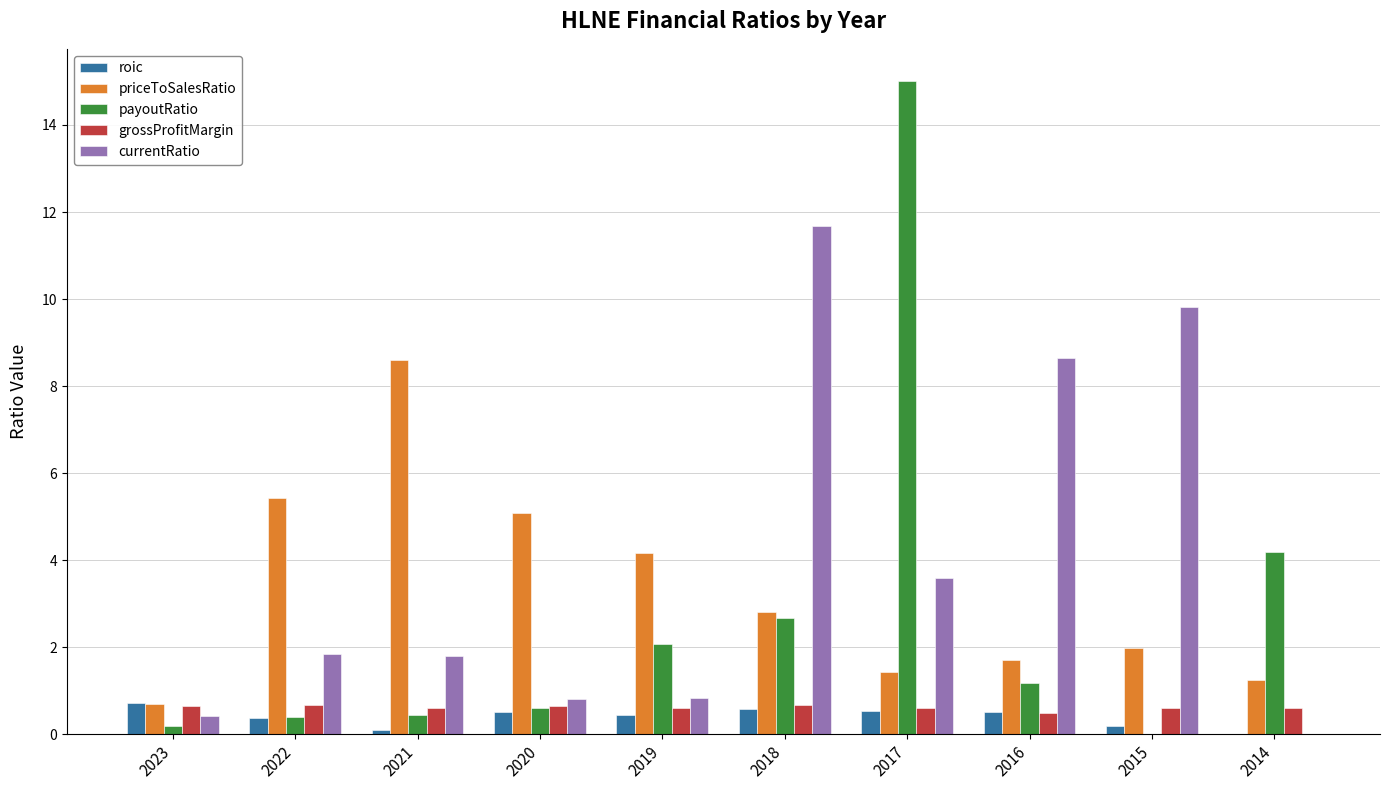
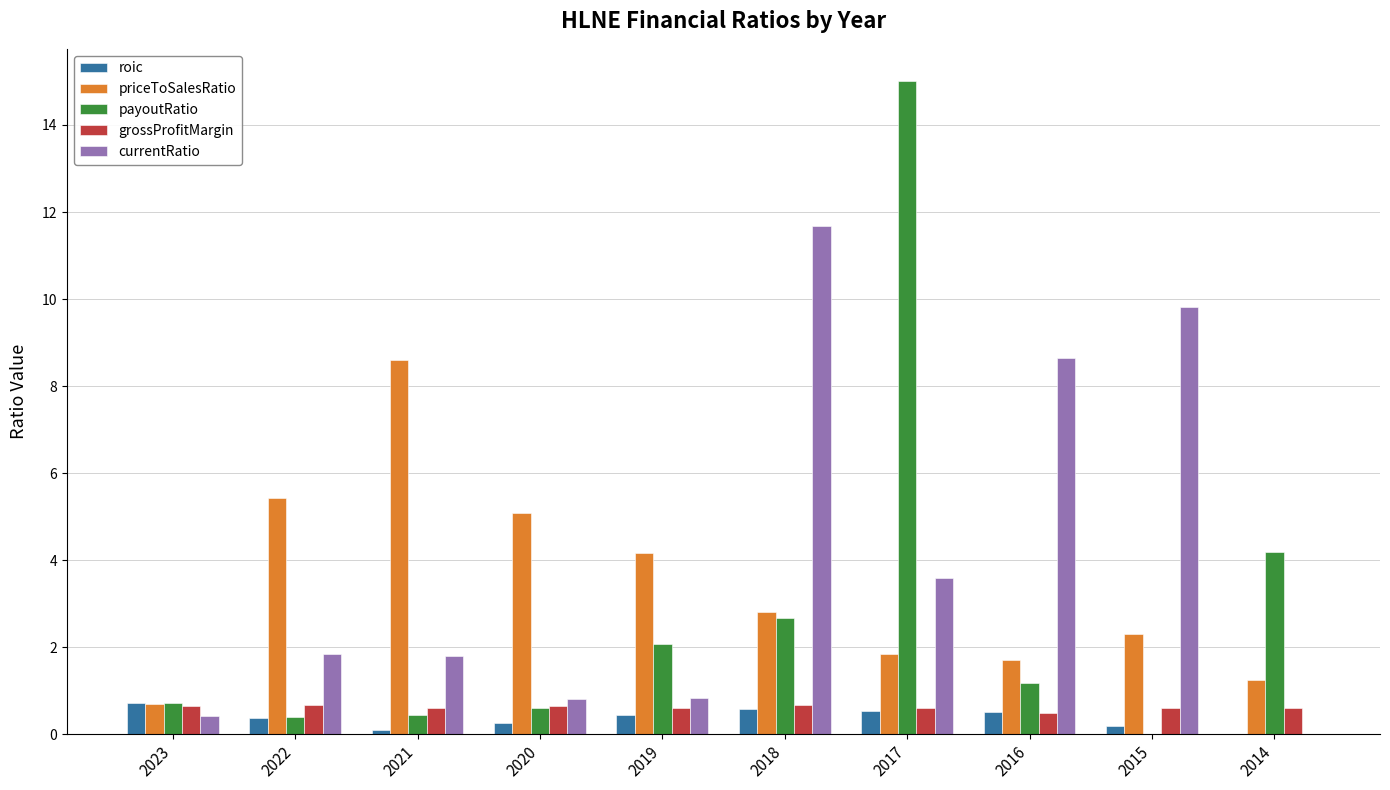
  {
    "roic": {
      "2023": 0.7,
      "2022": 0.4,
      "2021": 0.1,
-     "2020": 0.5,
+     "2020": 0.3,
      "2019": 0.4,
      "2018": 0.6,
      "2017": 0.5,
      "2016": 0.5,
      "2015": 0.2,
      "2014": 0.0
    },
    "priceToSalesRatio": {
      "2023": 0.7,
      "2022": 5.4,
      "2021": 8.6,
      "2020": 5.1,
      "2019": 4.2,
      "2018": 2.8,
-     "2017": 1.4,
+     "2017": 1.8,
      "2016": 1.7,
-     "2015": 2.0,
+     "2015": 2.3,
      "2014": 1.2
    },
    "payoutRatio": {
-     "2023": 0.2,
+     "2023": 0.7,
      "2022": 0.4,
      "2021": 0.4,
      "2020": 0.6,
      "2019": 2.1,
      "2018": 2.7,
      "2017": 15.0,
      "2016": 1.2,
      "2015": 0.0,
      "2014": 4.2
    },
    "grossProfitMargin": {
      "2023": 0.6,
      "2022": 0.7,
      "2021": 0.6,
      "2020": 0.6,
      "2019": 0.6,
      "2018": 0.7,
      "2017": 0.6,
      "2016": 0.5,
      "2015": 0.6,
      "2014": 0.6
    },
    "currentRatio": {
      "2023": 0.4,
      "2022": 1.8,
      "2021": 1.8,
      "2020": 0.8,
      "2019": 0.8,
      "2018": 11.7,
      "2017": 3.6,
      "2016": 8.6,
      "2015": 9.8,
      "2014": 0.0
    }
  }
